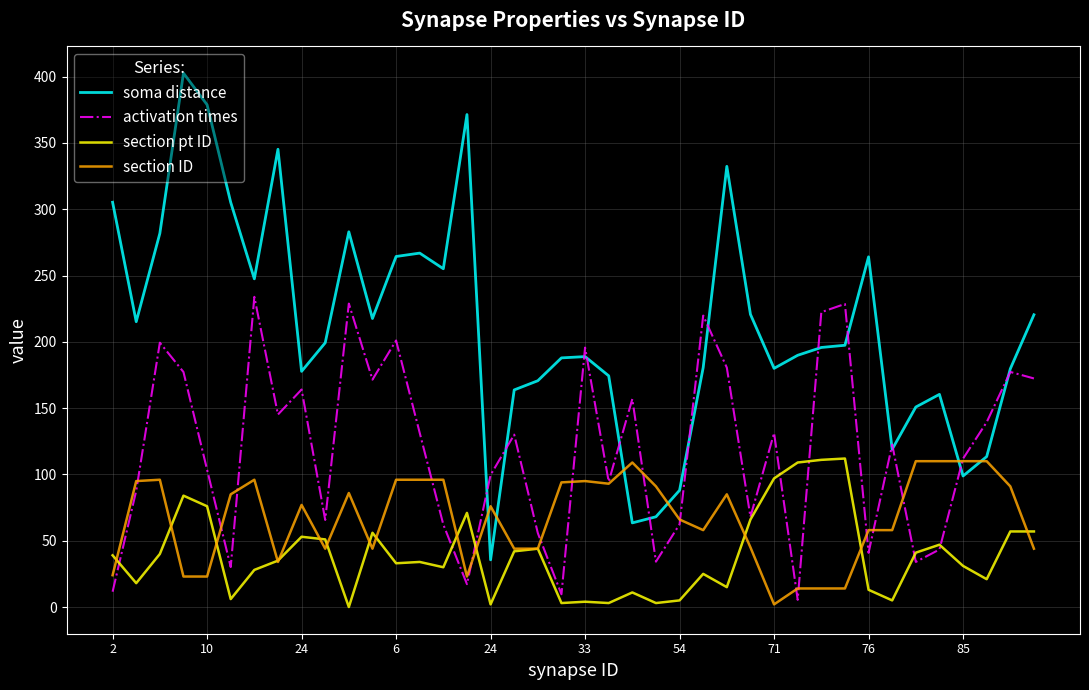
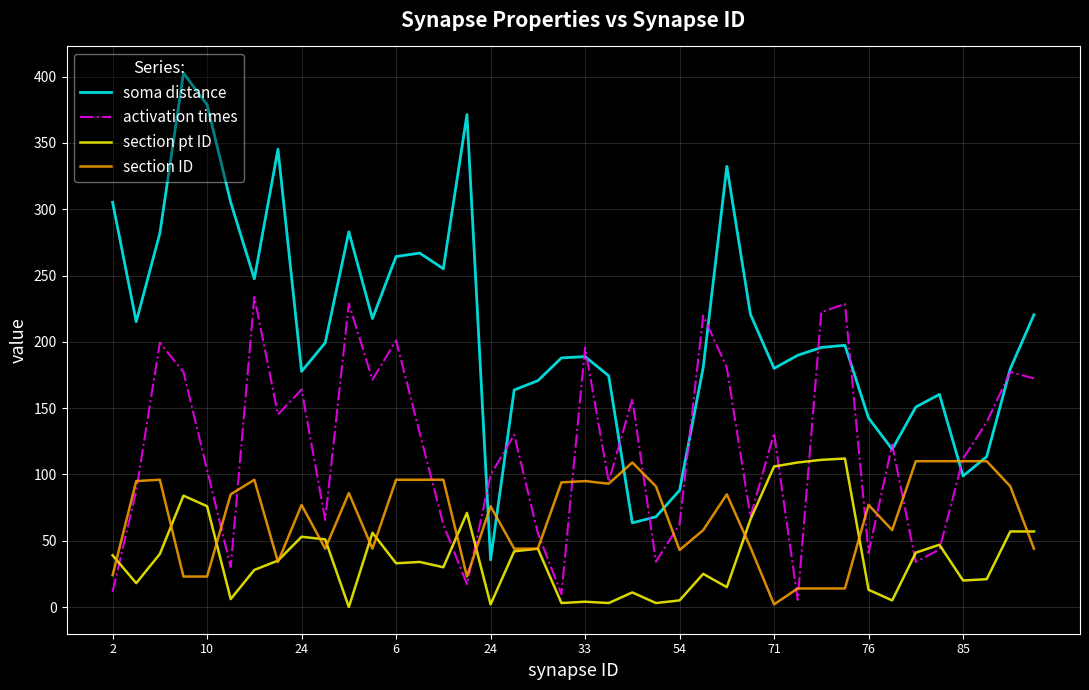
  {
    "soma distance": {
      "54": 88,
      "71": 180,
-     "76": 264,
+     "76": 143,
      "85": 99
    },
    "activation times": {
      "54": 62,
      "71": 131,
      "76": 41,
      "85": 112
    },
    "section pt ID": {
      "54": 5,
-     "71": 97,
+     "71": 106,
      "76": 13,
-     "85": 31
+     "85": 20
    },
    "section ID": {
-     "54": 66,
+     "54": 43,
      "71": 2,
-     "76": 58,
+     "76": 77,
      "85": 110
    }
  }
